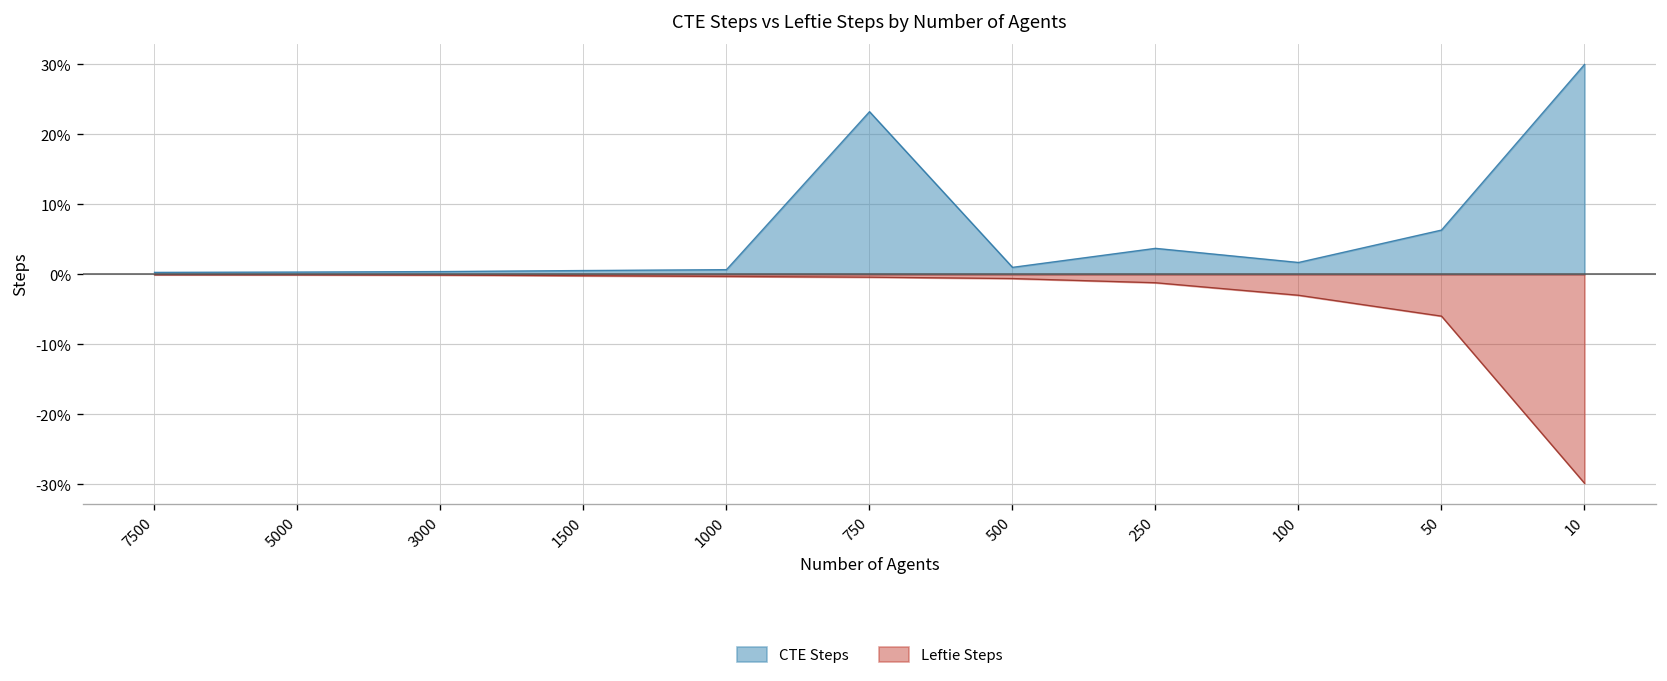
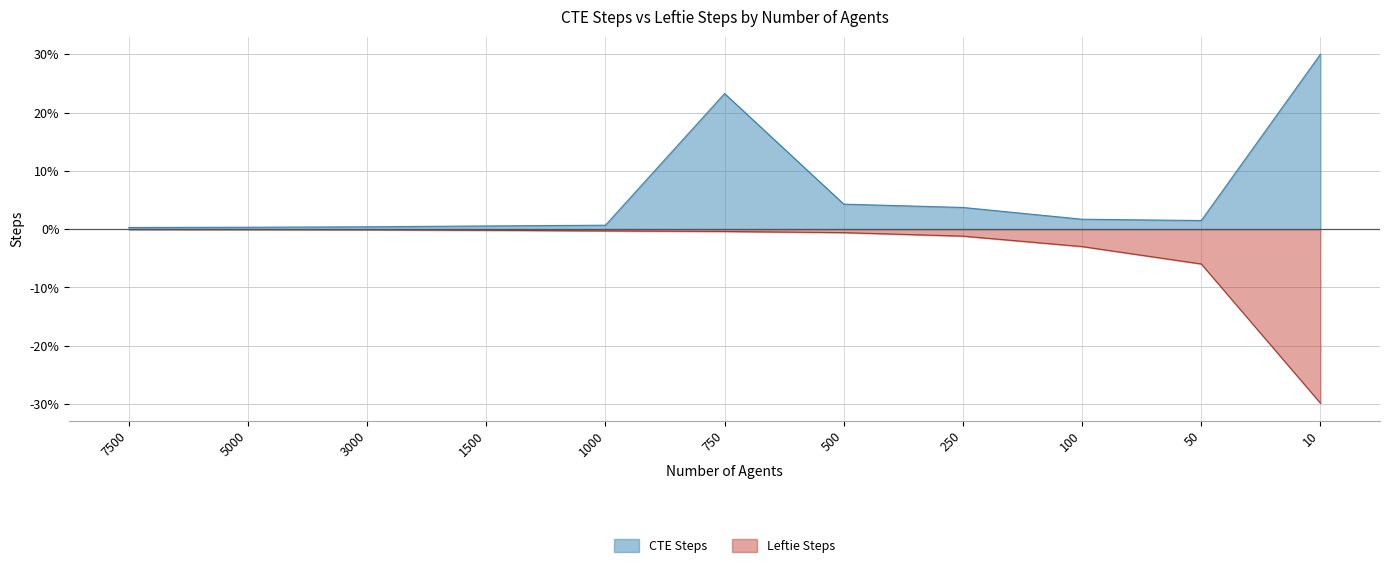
  {
    "CTE Steps": {
      "1500": "1%",
      "1000": "1%",
      "750": "23%",
-     "500": "1%",
+     "500": "4%",
      "250": "4%",
      "100": "2%",
-     "50": "6%",
+     "50": "1%",
      "10": "30%"
    }
  }
